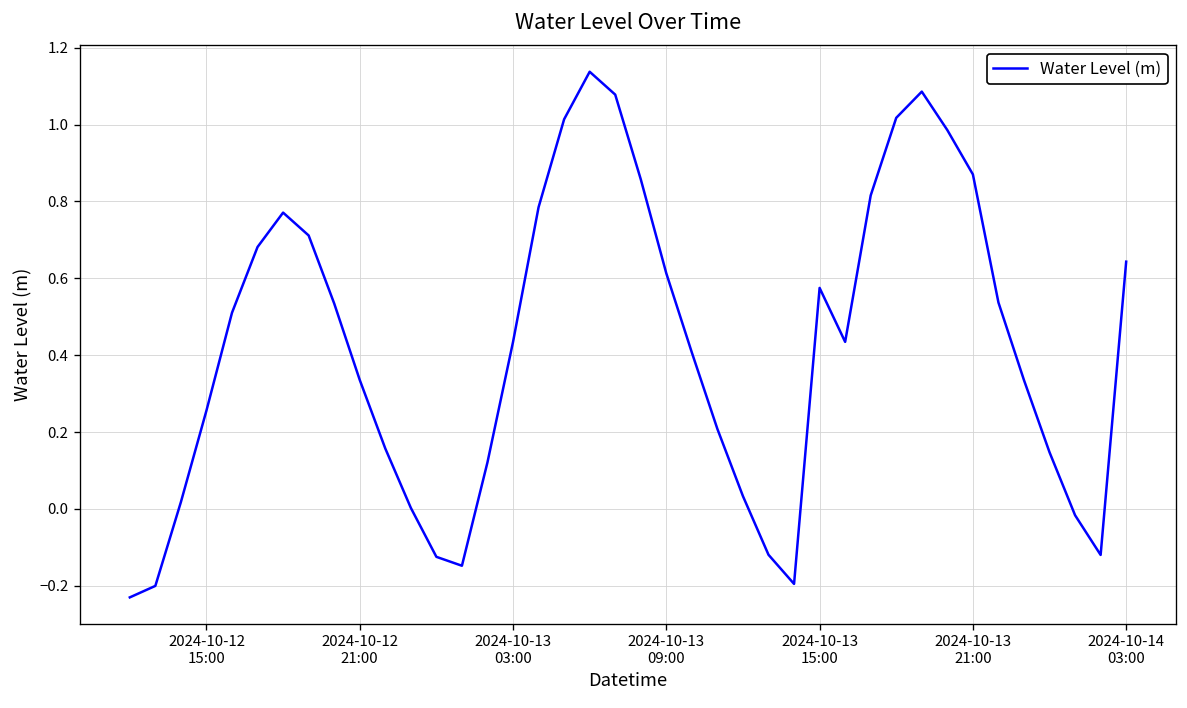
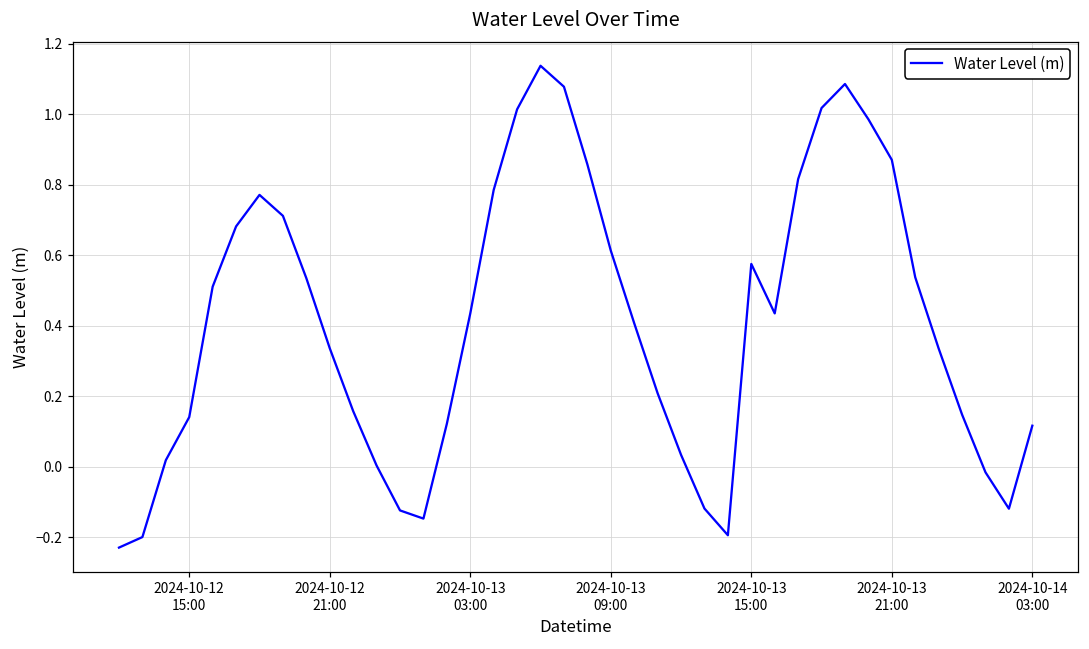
  {
-   "2024-10-12 15:00": 0.26,
+   "2024-10-12 15:00": 0.14,
    "2024-10-12 21:00": 0.34,
    "2024-10-13 03:00": 0.43,
    "2024-10-13 09:00": 0.61,
    "2024-10-13 15:00": 0.57,
    "2024-10-13 21:00": 0.87,
-   "2024-10-14 03:00": 0.64
+   "2024-10-14 03:00": 0.12
  }
